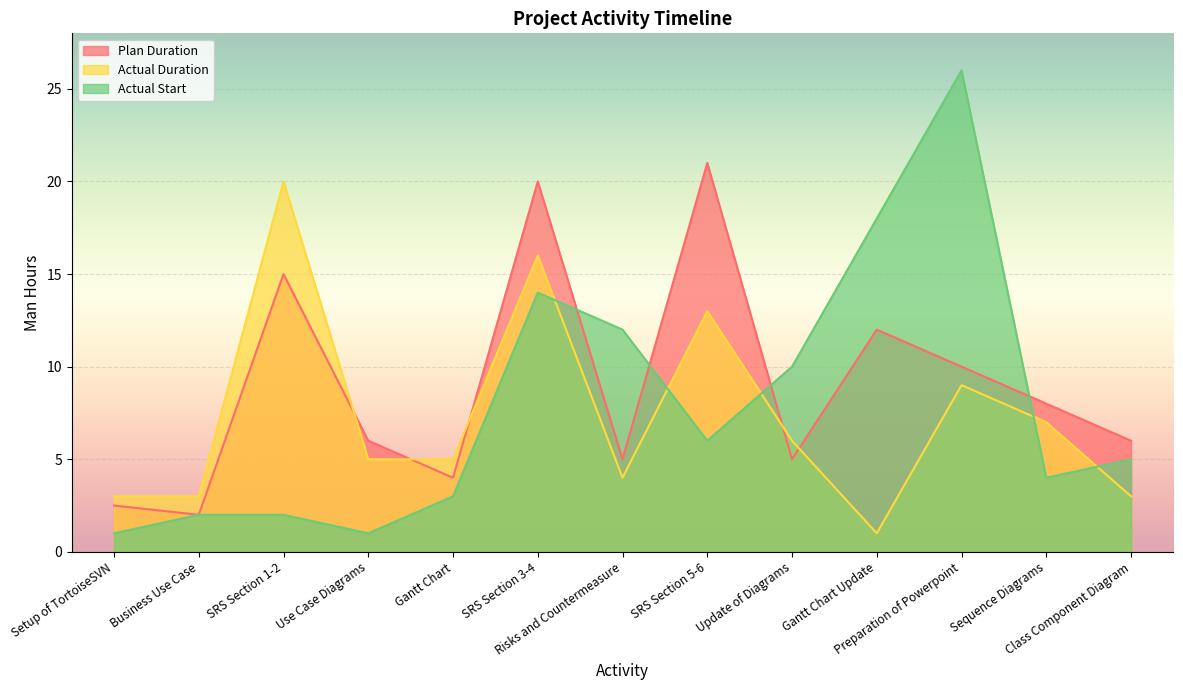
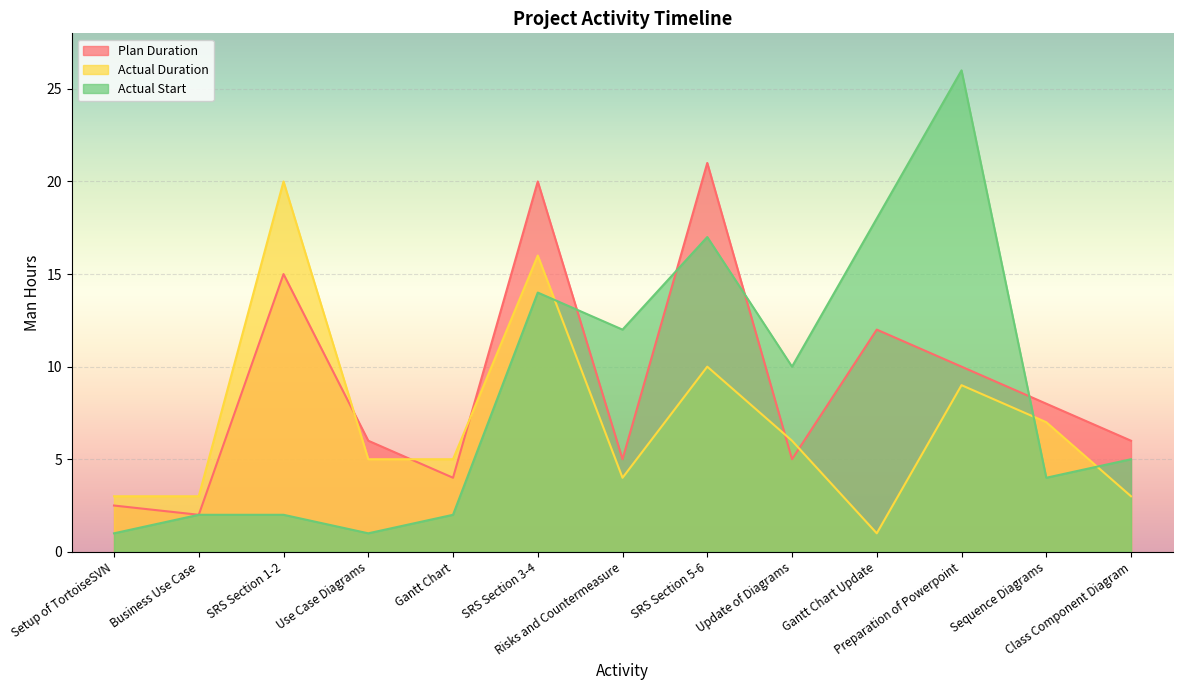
  {
    "Plan Duration": {
      "Setup of TortoiseSVN": 2.5,
      "SRS Section 1-2": 15,
      "Use Case Diagrams": 6,
      "Gantt Chart": 4,
      "SRS Section 3-4": 20,
      "Risks and Countermeasure": 5,
      "SRS Section 5-6": 21,
      "Update of Diagrams": 5,
      "Gantt Chart Update": 12,
      "Preparation of Powerpoint": 10,
      "Sequence Diagrams": 8,
      "Class Component Diagram": 6
    },
    "Actual Duration": {
      "Setup of TortoiseSVN": 3,
      "Business Use Case": 3,
      "SRS Section 1-2": 20,
      "Use Case Diagrams": 5,
      "Gantt Chart": 5,
      "SRS Section 3-4": 16,
      "Risks and Countermeasure": 4,
-     "SRS Section 5-6": 13,
+     "SRS Section 5-6": 10,
      "Update of Diagrams": 6,
      "Gantt Chart Update": 1,
      "Preparation of Powerpoint": 9,
      "Sequence Diagrams": 7,
      "Class Component Diagram": 3
    },
    "Actual Start": {
      "Setup of TortoiseSVN": 1,
      "SRS Section 1-2": 2,
      "Use Case Diagrams": 1,
-     "Gantt Chart": 3,
+     "Gantt Chart": 2,
      "SRS Section 3-4": 14,
      "Risks and Countermeasure": 12,
-     "SRS Section 5-6": 6,
+     "SRS Section 5-6": 17,
      "Update of Diagrams": 10,
      "Gantt Chart Update": 18,
      "Preparation of Powerpoint": 26,
      "Sequence Diagrams": 4,
      "Class Component Diagram": 5
    }
  }
